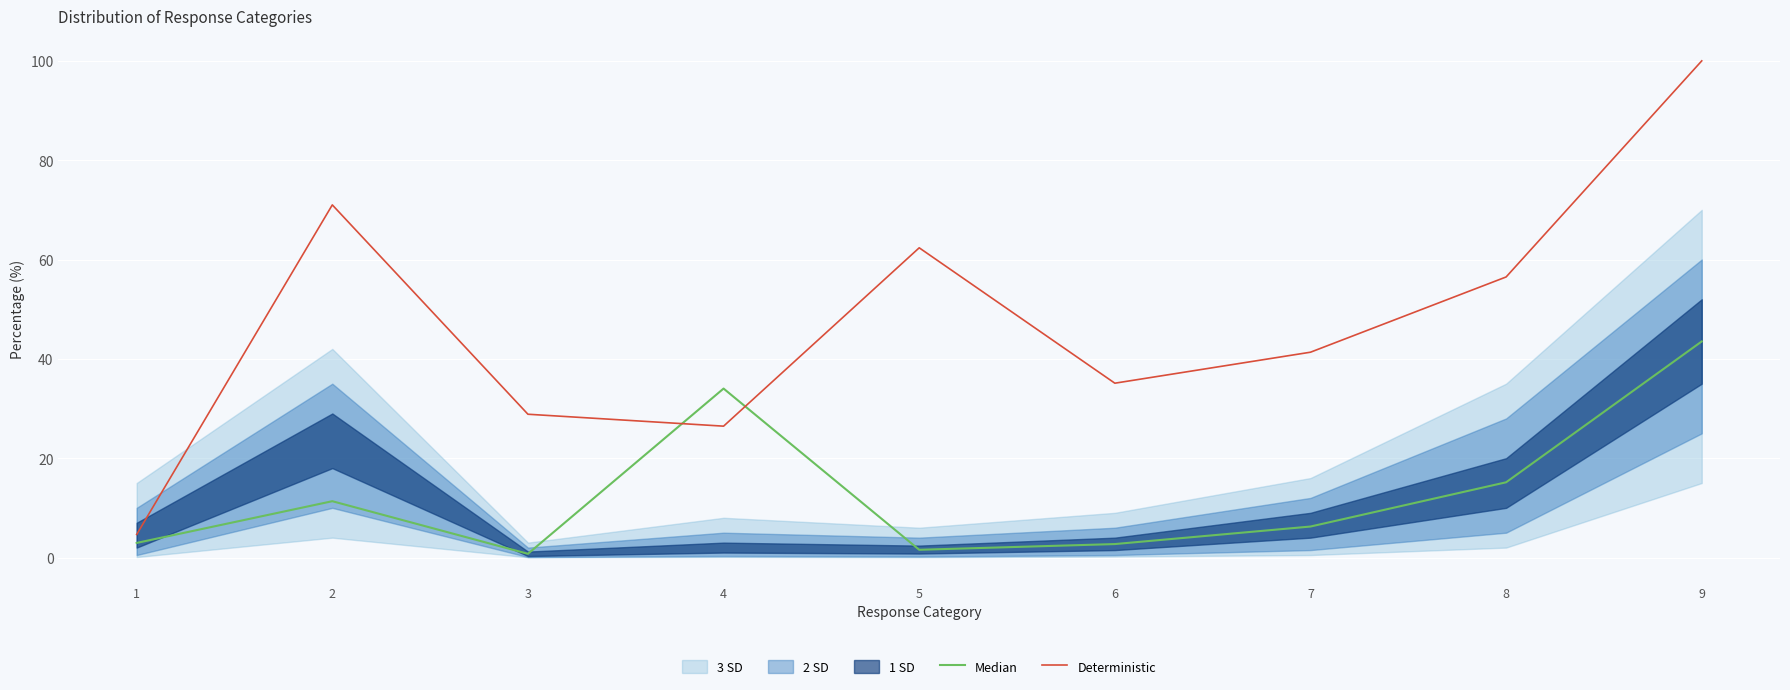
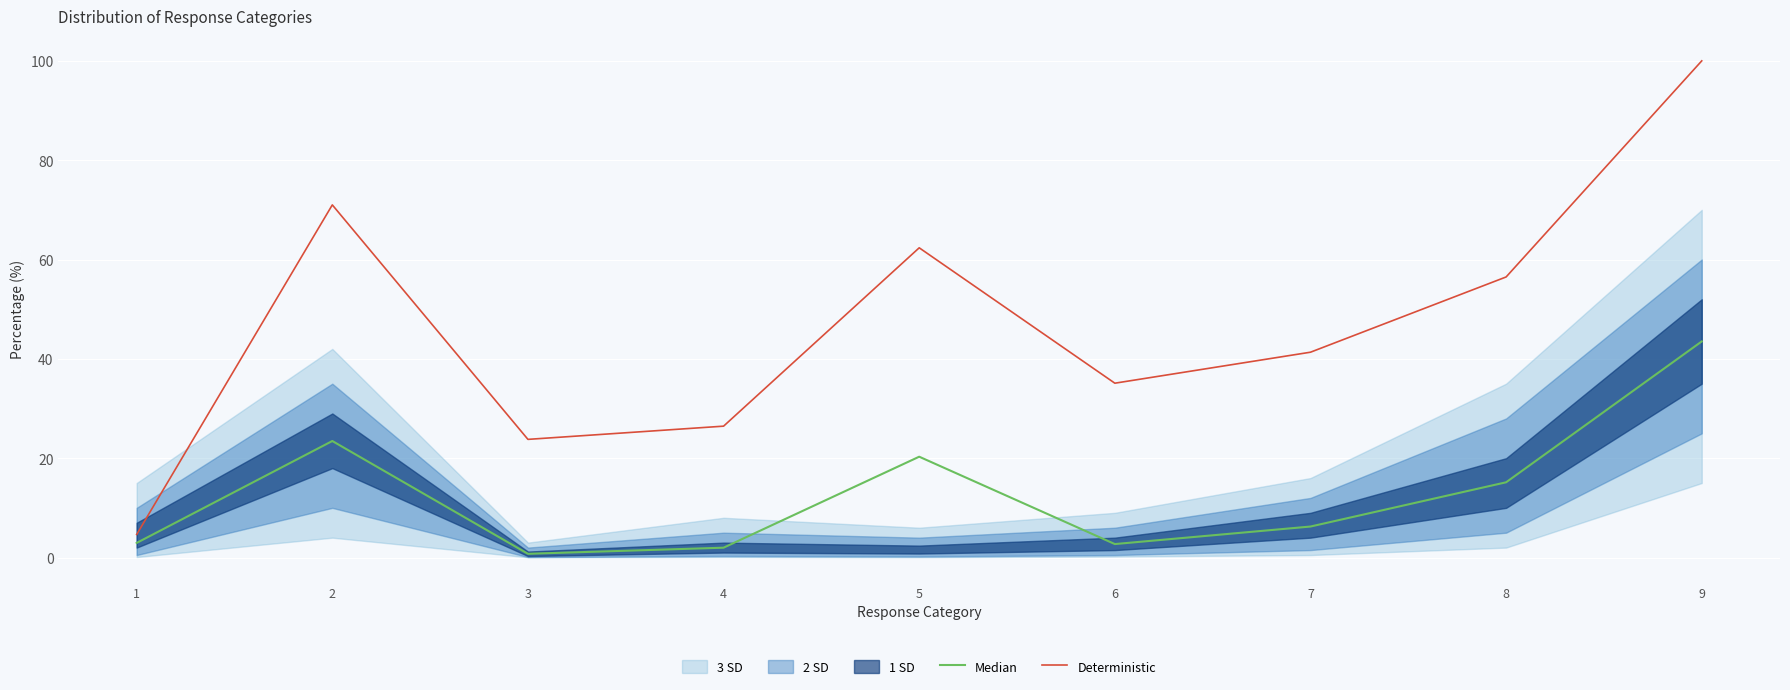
  {
    "Median": {
      "1": 3,
-     "2": 11,
-     "4": 34,
-     "5": 2,
+     "2": 23,
+     "4": 2,
+     "5": 20,
      "6": 3,
      "7": 6,
      "8": 15,
      "9": 44
    },
    "Deterministic": {
      "1": 5,
      "2": 71,
-     "3": 29,
+     "3": 24,
      "4": 26,
      "5": 62,
      "6": 35,
      "7": 41,
      "8": 56,
      "9": 100
    }
  }
